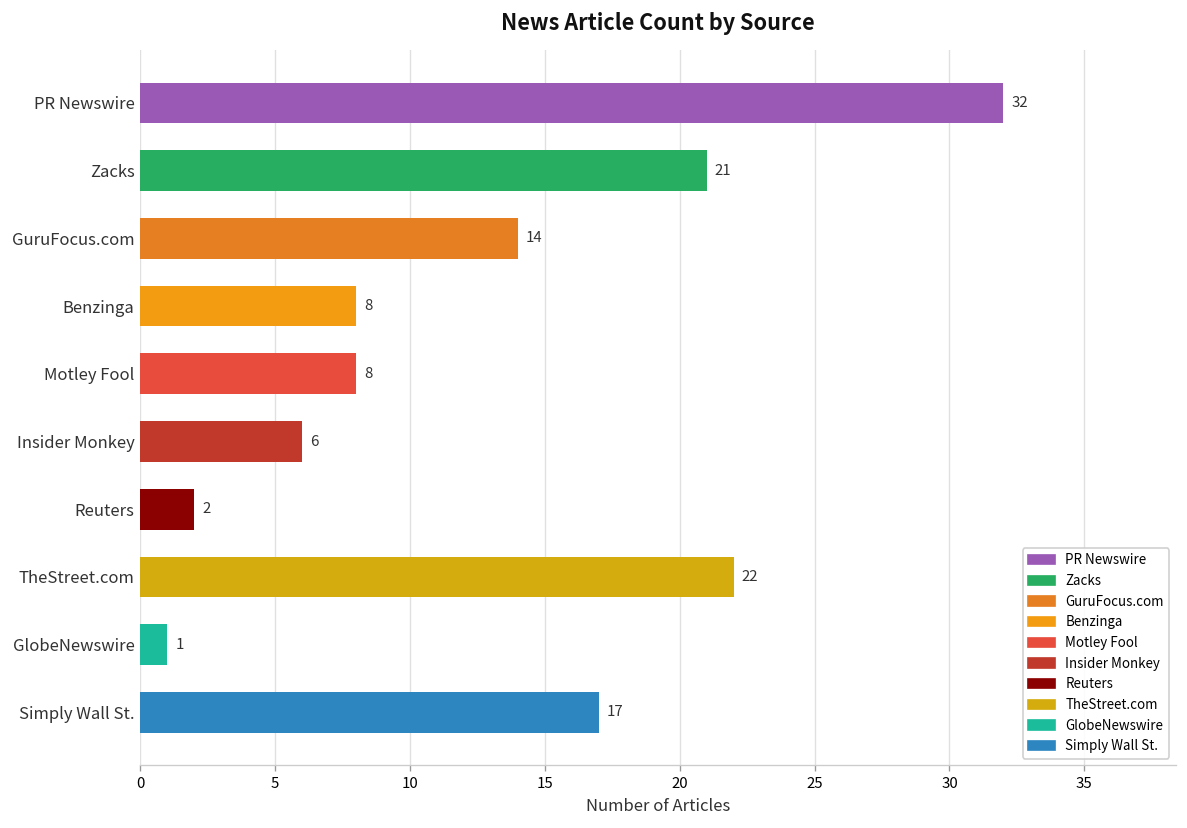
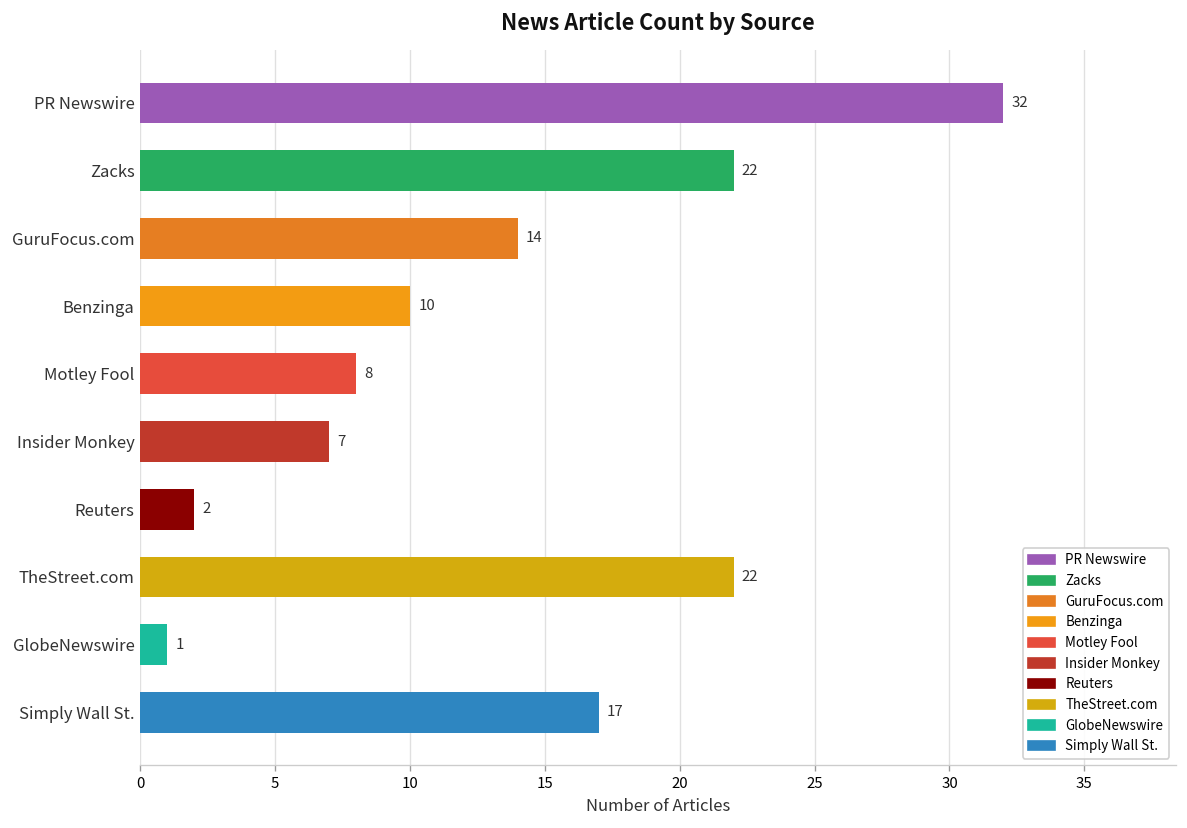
  {
    "PR Newswire": 32,
-   "Zacks": 21,
+   "Zacks": 22,
    "GuruFocus.com": 14,
-   "Benzinga": 8,
+   "Benzinga": 10,
    "Motley Fool": 8,
-   "Insider Monkey": 6,
+   "Insider Monkey": 7,
    "Reuters": 2,
    "TheStreet.com": 22,
    "GlobeNewswire": 1,
    "Simply Wall St.": 17
  }
